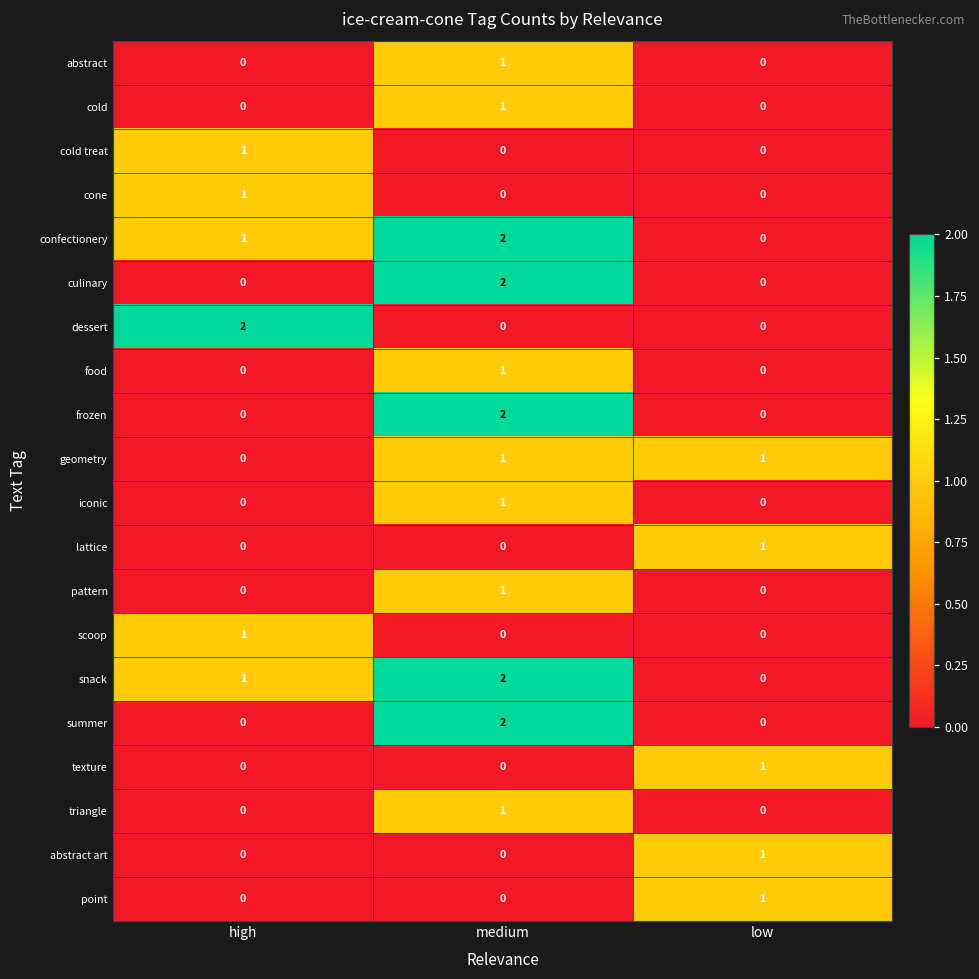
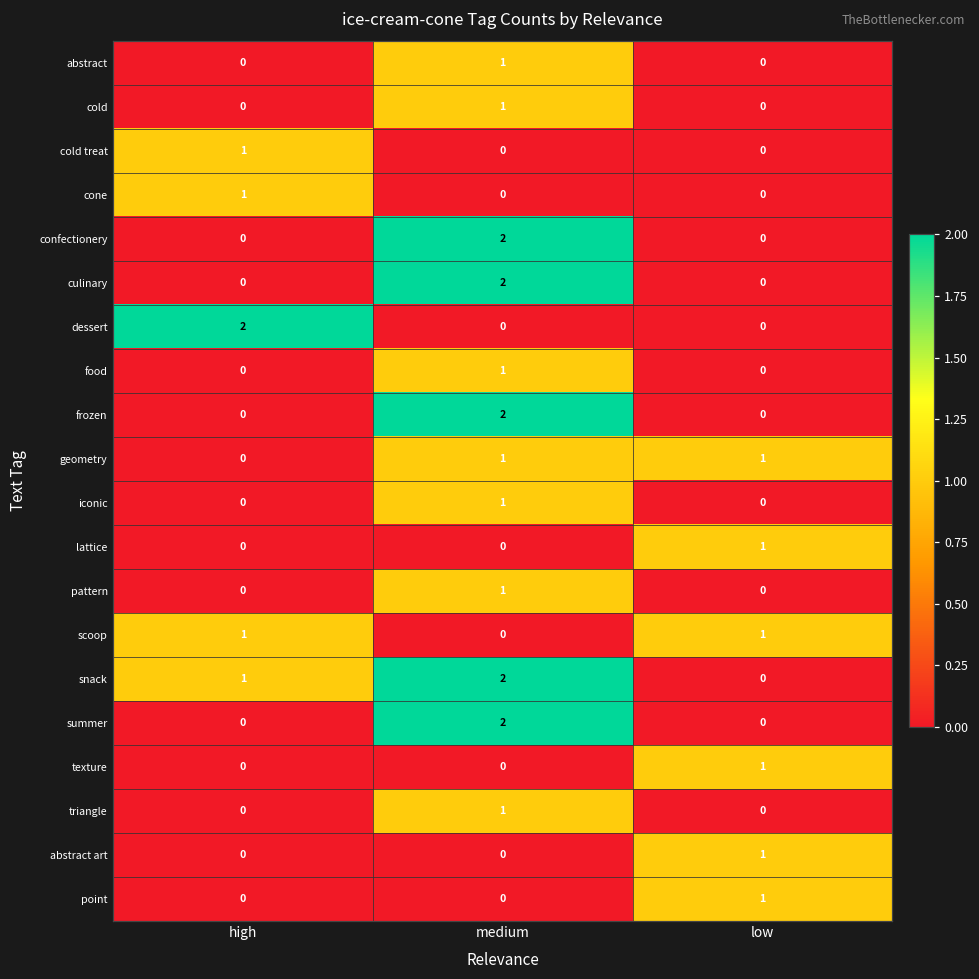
  {
    "abstract": {
      "high": 0,
      "medium": 1,
      "low": 0
    },
    "cold": {
      "high": 0,
      "medium": 1,
      "low": 0
    },
    "cold treat": {
      "high": 1,
      "medium": 0,
      "low": 0
    },
    "cone": {
      "high": 1,
      "medium": 0,
      "low": 0
    },
    "confectionery": {
-     "high": 1,
+     "high": 0,
      "medium": 2,
      "low": 0
    },
    "culinary": {
      "high": 0,
      "medium": 2,
      "low": 0
    },
    "dessert": {
      "high": 2,
      "medium": 0,
      "low": 0
    },
    "food": {
      "high": 0,
      "medium": 1,
      "low": 0
    },
    "frozen": {
      "high": 0,
      "medium": 2,
      "low": 0
    },
    "geometry": {
      "high": 0,
      "medium": 1,
      "low": 1
    },
    "iconic": {
      "high": 0,
      "medium": 1,
      "low": 0
    },
    "lattice": {
      "high": 0,
      "medium": 0,
      "low": 1
    },
    "pattern": {
      "high": 0,
      "medium": 1,
      "low": 0
    },
    "scoop": {
      "high": 1,
      "medium": 0,
-     "low": 0
+     "low": 1
    },
    "snack": {
      "high": 1,
      "medium": 2,
      "low": 0
    },
    "summer": {
      "high": 0,
      "medium": 2,
      "low": 0
    },
    "texture": {
      "high": 0,
      "medium": 0,
      "low": 1
    },
    "triangle": {
      "high": 0,
      "medium": 1,
      "low": 0
    },
    "abstract art": {
      "high": 0,
      "medium": 0,
      "low": 1
    },
    "point": {
      "high": 0,
      "medium": 0,
      "low": 1
    }
  }
